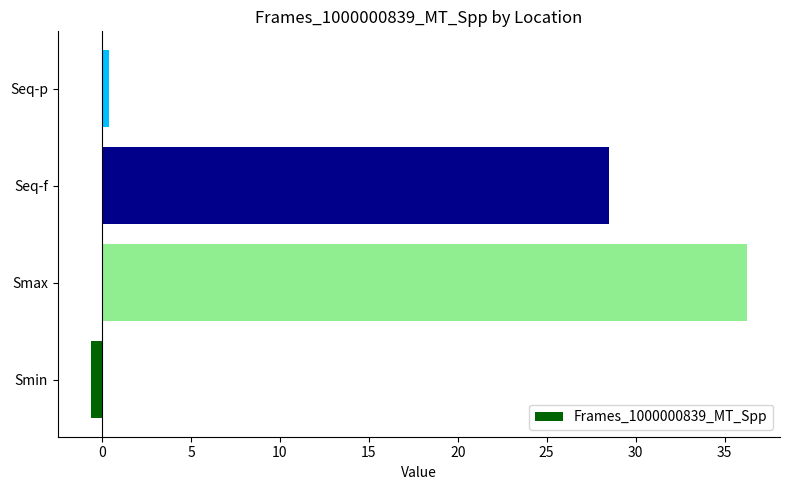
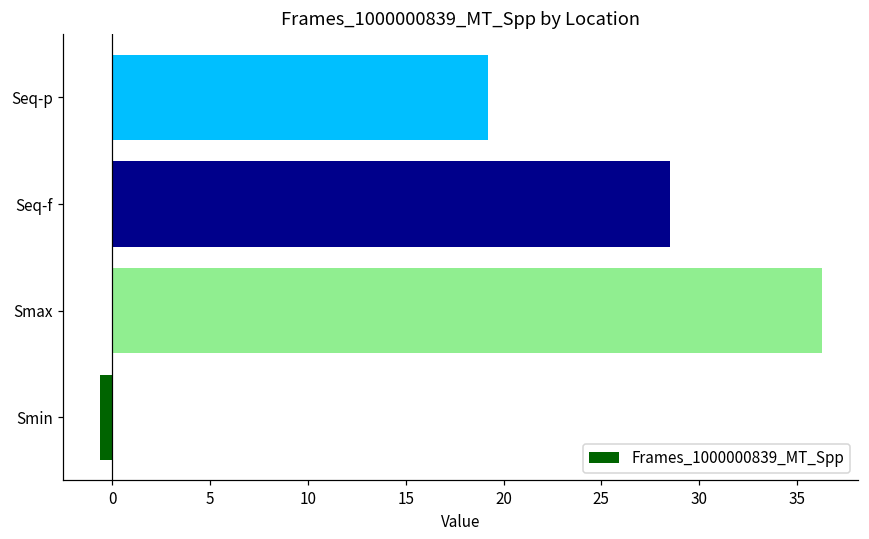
  {
-   "Seq-p": 0.4,
+   "Seq-p": 19.2,
    "Seq-f": 28.5,
    "Smax": 36.3,
    "Smin": -0.6
  }
